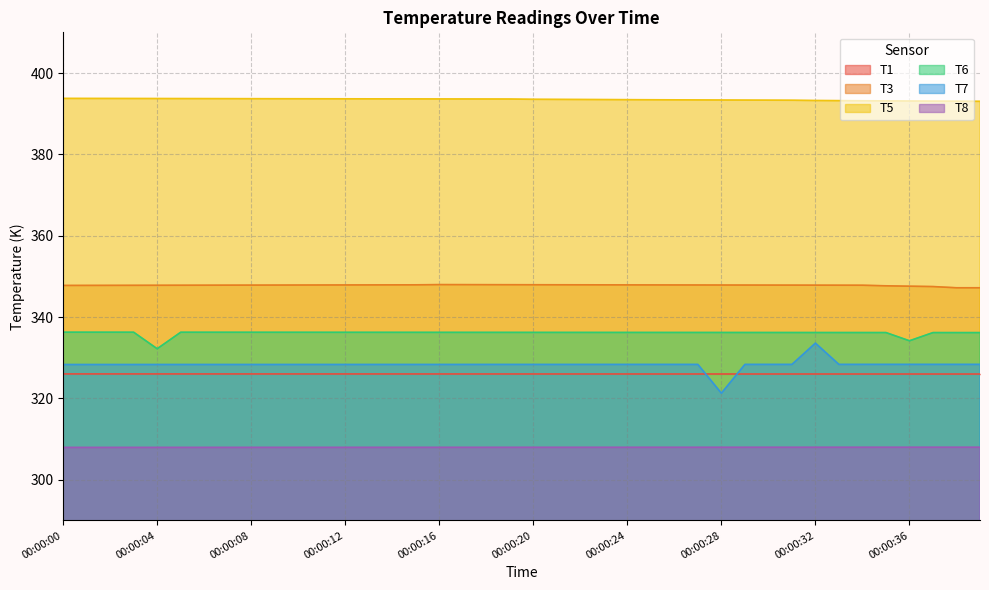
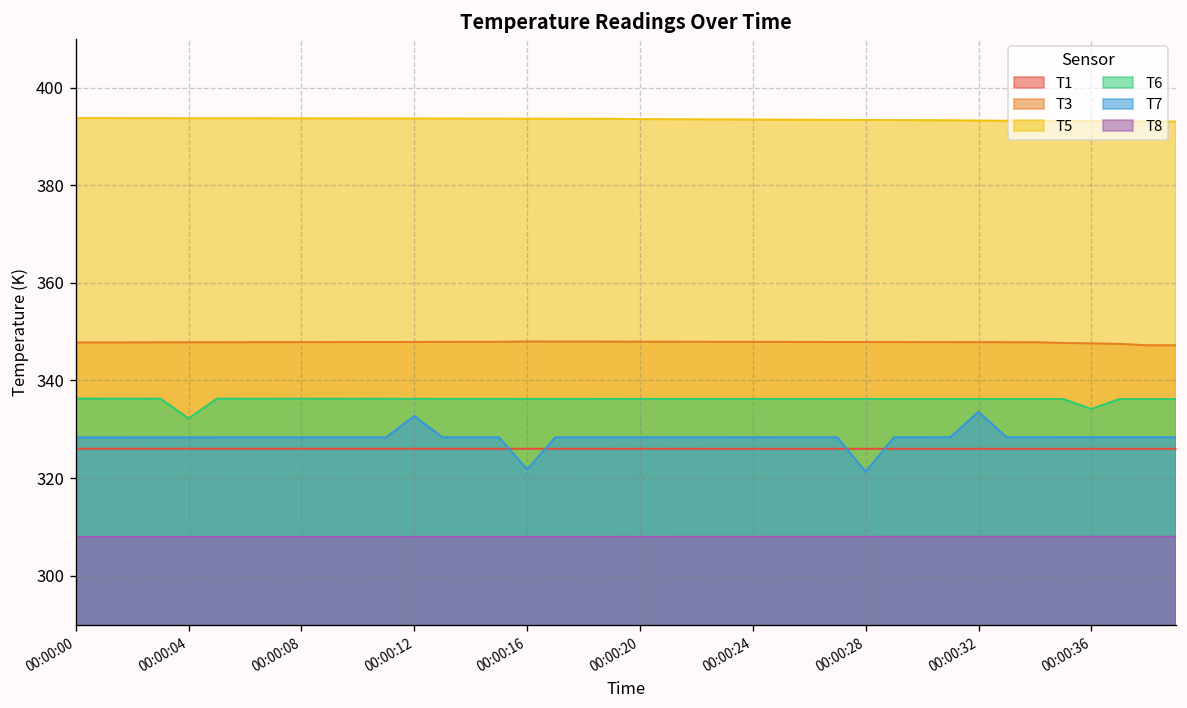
  {
    "T5": {
      "00:00:00": 394,
      "00:00:04": 394,
      "00:00:08": 394,
      "00:00:12": 394,
      "00:00:16": 394,
      "00:00:20": 394,
      "00:00:24": 393,
      "00:00:28": 393,
      "00:00:32": 393
    },
    "T6": {
      "00:00:00": 336,
      "00:00:04": 332,
      "00:00:08": 336,
      "00:00:12": 336,
      "00:00:16": 336,
      "00:00:20": 336,
      "00:00:24": 336,
      "00:00:28": 336,
      "00:00:32": 336,
      "00:00:36": 334
    },
    "T7": {
      "00:00:00": 328,
      "00:00:04": 328,
      "00:00:08": 328,
-     "00:00:12": 328,
-     "00:00:16": 328,
+     "00:00:12": 333,
+     "00:00:16": 322,
      "00:00:20": 328,
      "00:00:24": 328,
      "00:00:28": 321,
      "00:00:32": 334,
      "00:00:36": 328
    },
    "T8": {
      "00:00:00": 308,
      "00:00:04": 308,
      "00:00:08": 308,
      "00:00:12": 308,
      "00:00:16": 308,
      "00:00:20": 308,
      "00:00:24": 308,
      "00:00:28": 308,
      "00:00:32": 308,
      "00:00:36": 308
    }
  }
